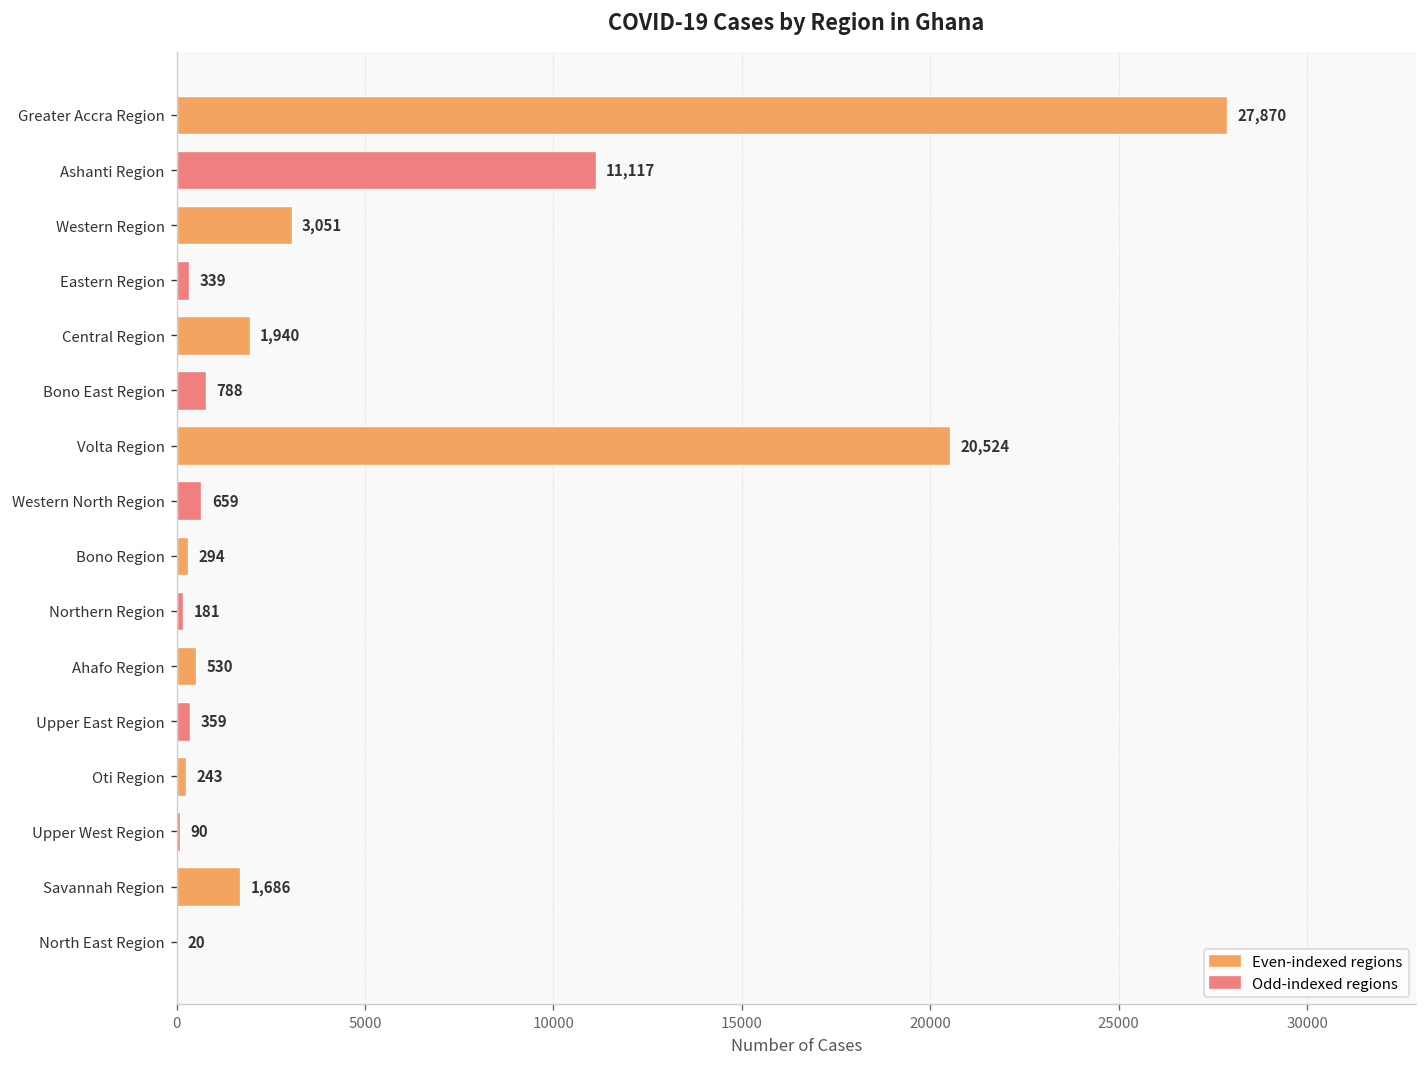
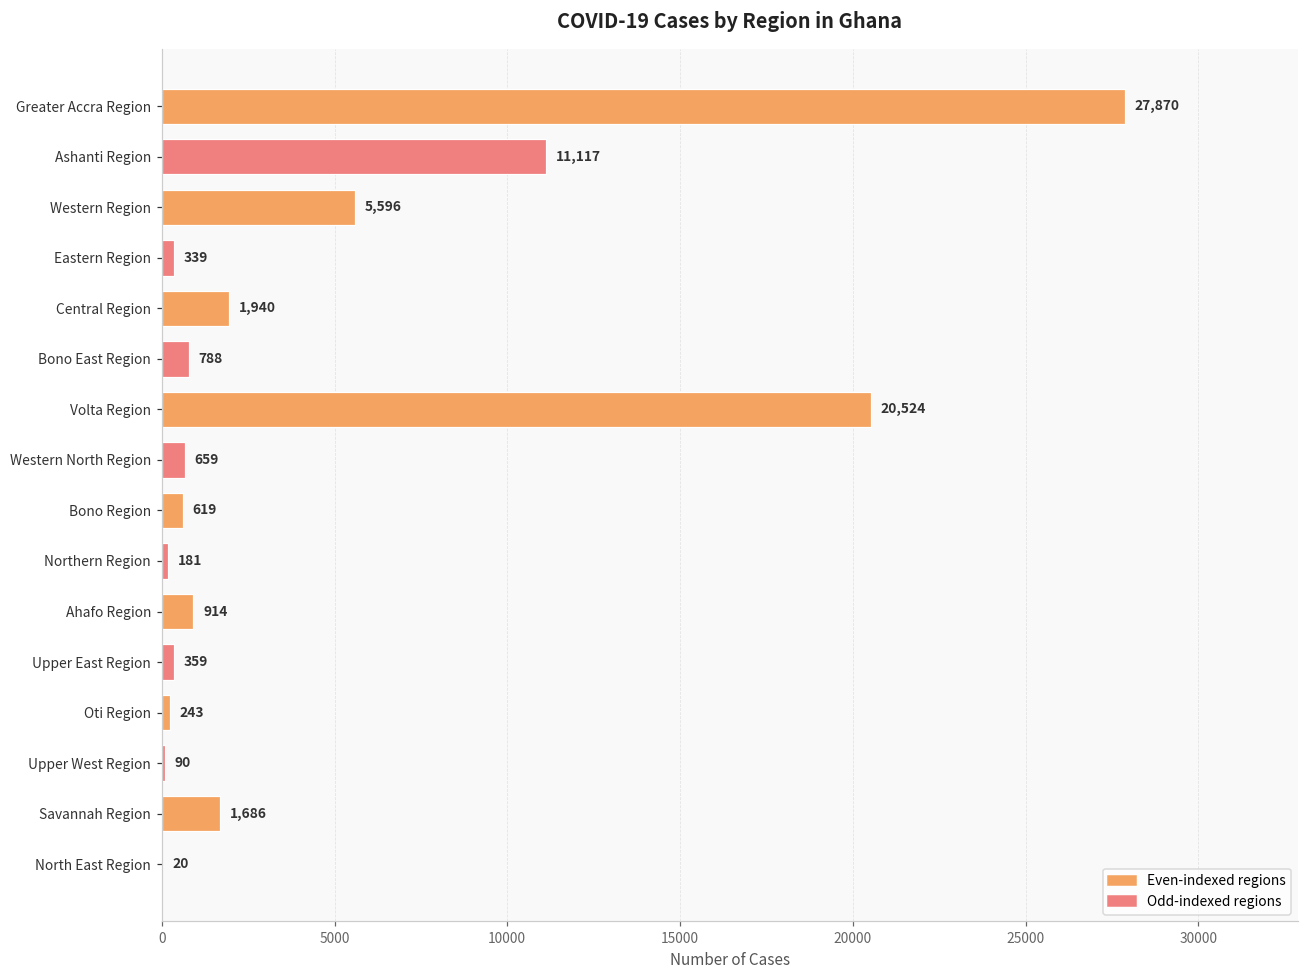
  {
    "Greater Accra Region": "27,870",
    "Ashanti Region": "11,117",
-   "Western Region": "3,051",
+   "Western Region": "5,596",
    "Eastern Region": "339",
    "Central Region": "1,940",
    "Bono East Region": "788",
    "Volta Region": "20,524",
    "Western North Region": "659",
-   "Bono Region": "294",
+   "Bono Region": "619",
    "Northern Region": "181",
-   "Ahafo Region": "530",
+   "Ahafo Region": "914",
    "Upper East Region": "359",
    "Oti Region": "243",
    "Upper West Region": "90",
    "Savannah Region": "1,686",
    "North East Region": "20"
  }
